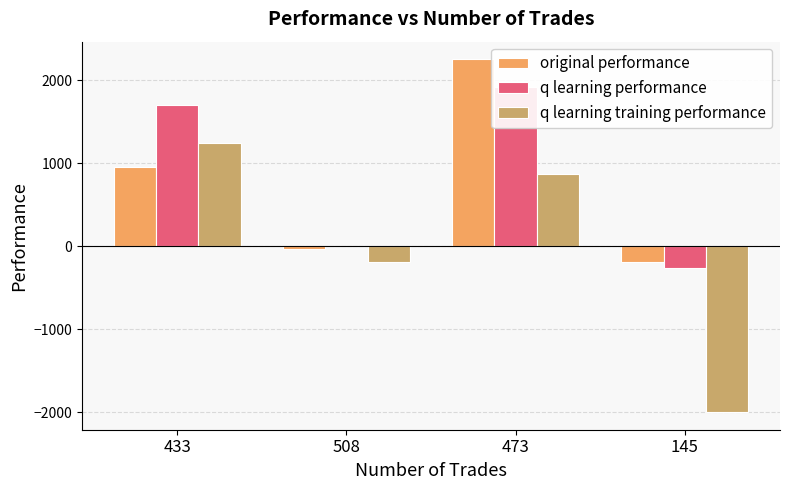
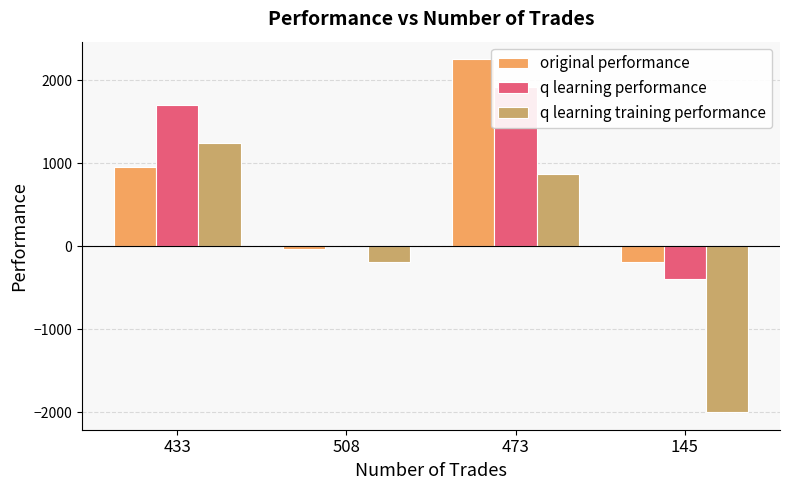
  {
    "q learning performance": {
      "433": 1700,
-     "145": -300
+     "145": -400
    }
  }
